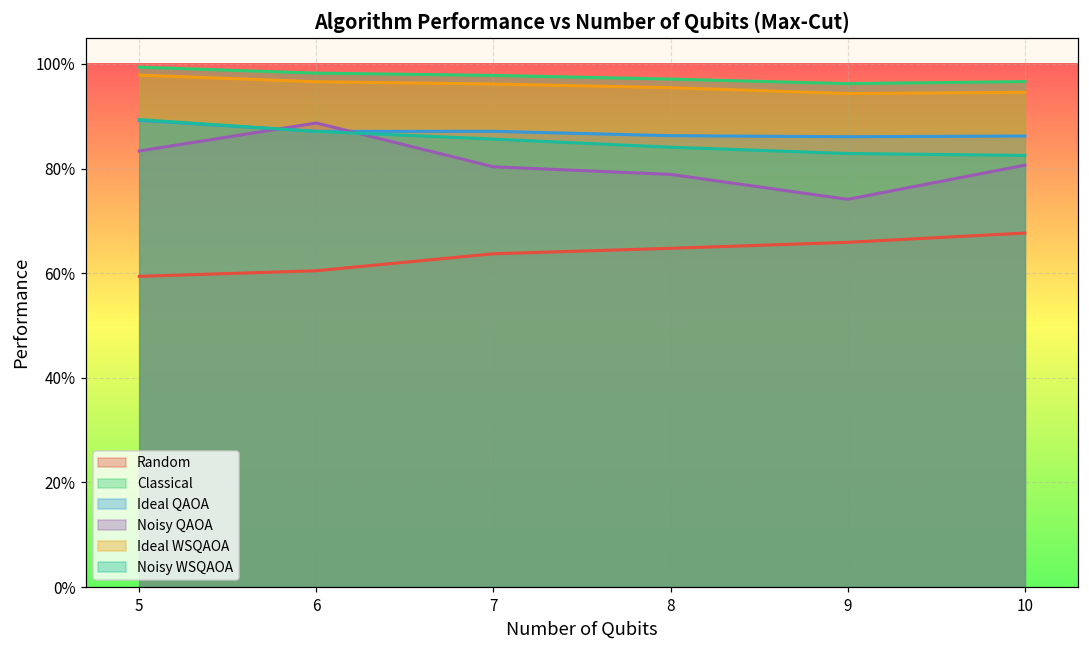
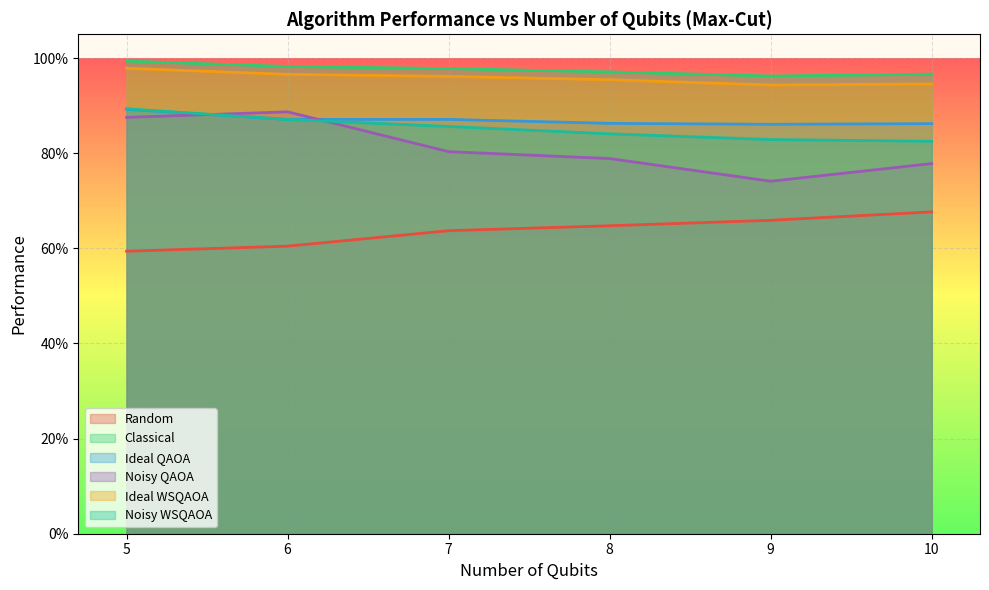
  {
    "Noisy QAOA": {
-     "5": "83%",
+     "5": "88%",
      "6": "89%",
      "7": "80%",
      "8": "79%",
      "9": "74%",
-     "10": "81%"
+     "10": "78%"
    }
  }
